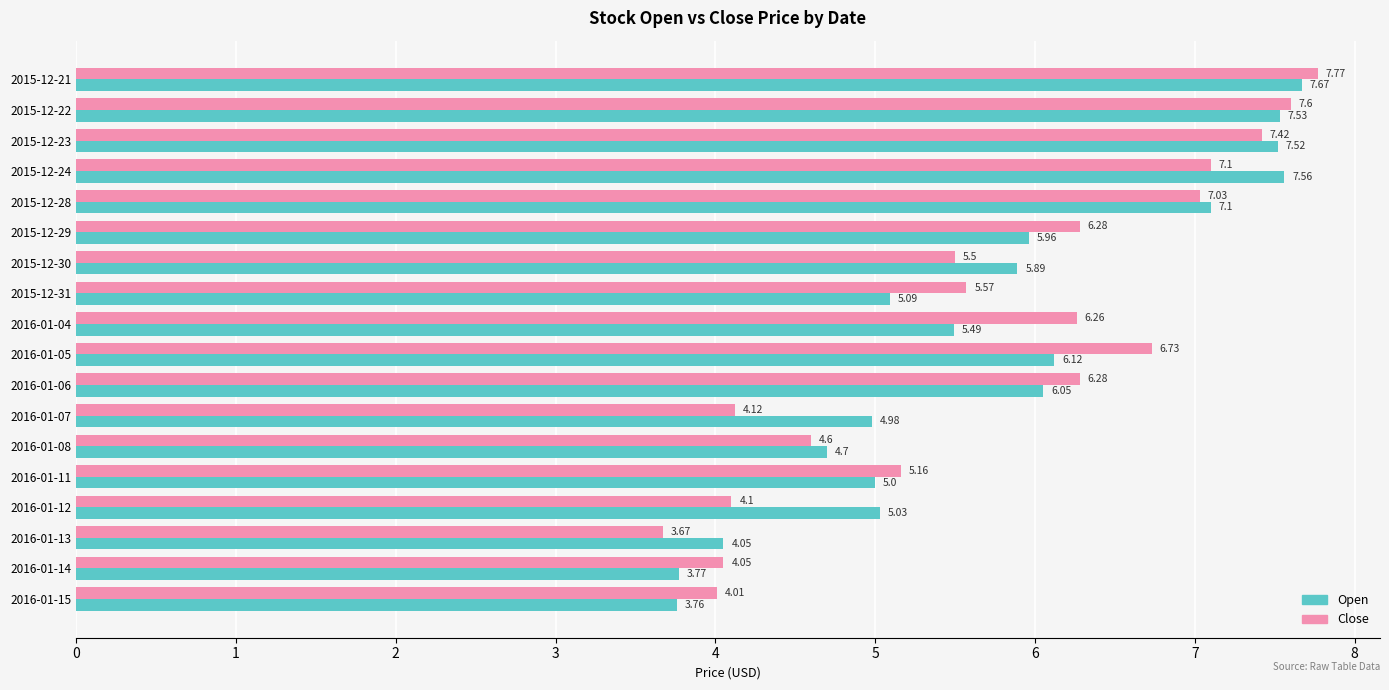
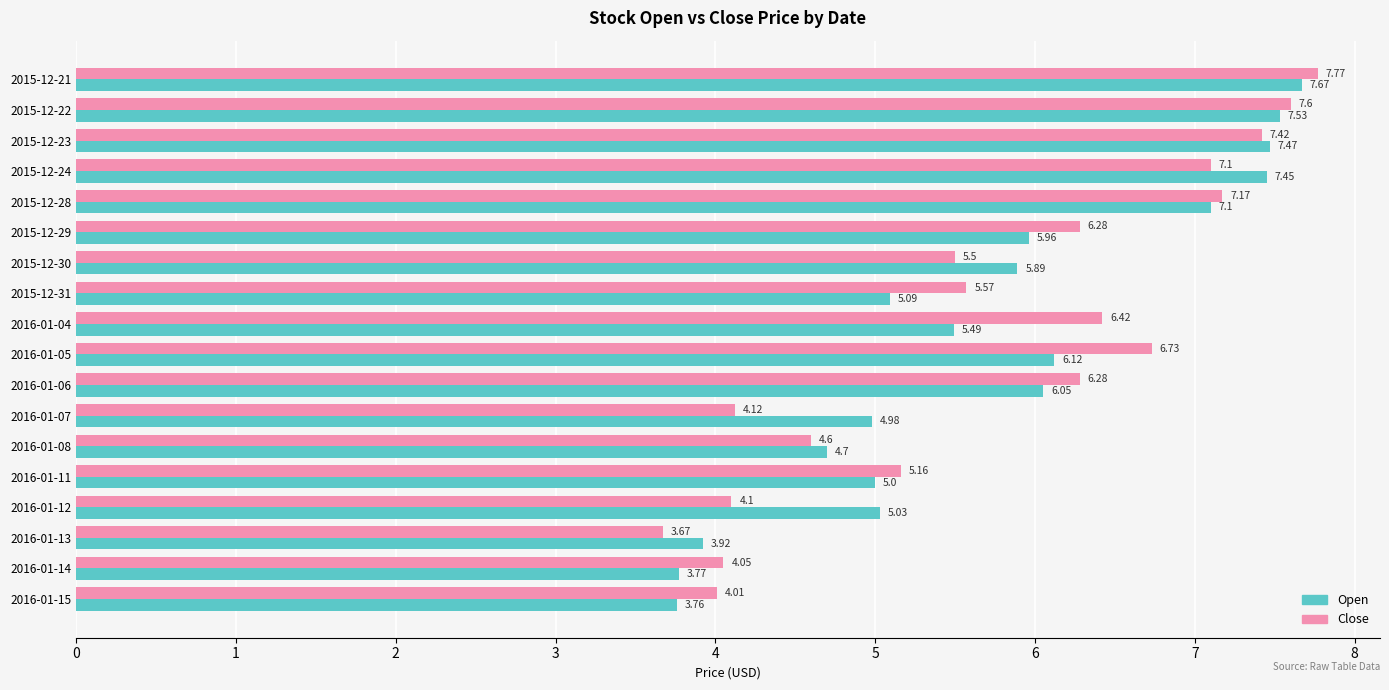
  {
    "Open": {
      "2015-12-21": 7.67,
      "2015-12-22": 7.53,
-     "2015-12-23": 7.52,
-     "2015-12-24": 7.56,
+     "2015-12-23": 7.47,
+     "2015-12-24": 7.45,
      "2015-12-28": 7.1,
      "2015-12-29": 5.96,
      "2015-12-30": 5.89,
      "2015-12-31": 5.09,
      "2016-01-04": 5.49,
      "2016-01-05": 6.12,
      "2016-01-06": 6.05,
      "2016-01-07": 4.98,
      "2016-01-08": 4.7,
      "2016-01-11": 5.0,
      "2016-01-12": 5.03,
-     "2016-01-13": 4.05,
+     "2016-01-13": 3.92,
      "2016-01-14": 3.77,
      "2016-01-15": 3.76
    },
    "Close": {
      "2015-12-21": 7.77,
      "2015-12-22": 7.6,
      "2015-12-23": 7.42,
      "2015-12-24": 7.1,
-     "2015-12-28": 7.03,
+     "2015-12-28": 7.17,
      "2015-12-29": 6.28,
      "2015-12-30": 5.5,
      "2015-12-31": 5.57,
-     "2016-01-04": 6.26,
+     "2016-01-04": 6.42,
      "2016-01-05": 6.73,
      "2016-01-06": 6.28,
      "2016-01-07": 4.12,
      "2016-01-08": 4.6,
      "2016-01-11": 5.16,
      "2016-01-12": 4.1,
      "2016-01-13": 3.67,
      "2016-01-14": 4.05,
      "2016-01-15": 4.01
    }
  }
